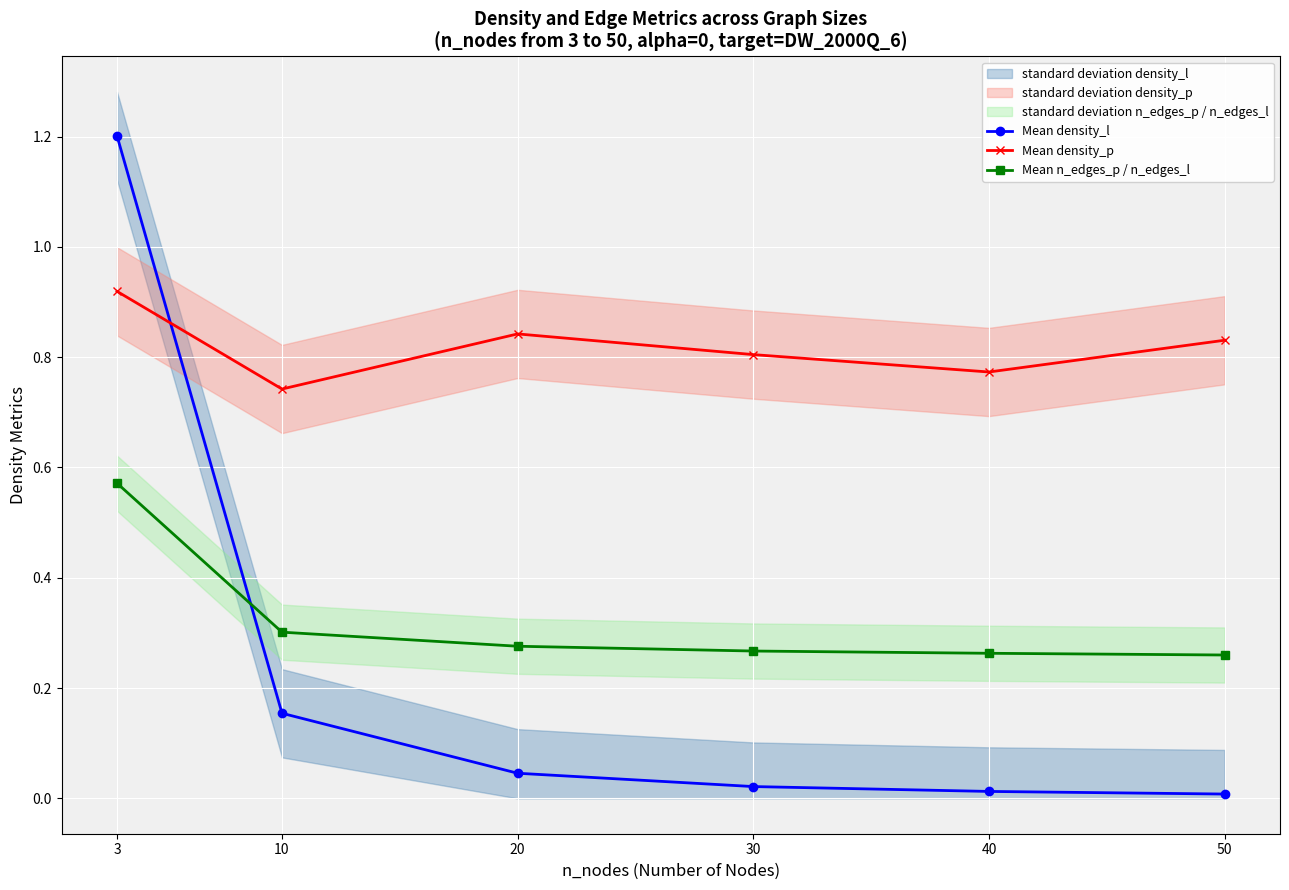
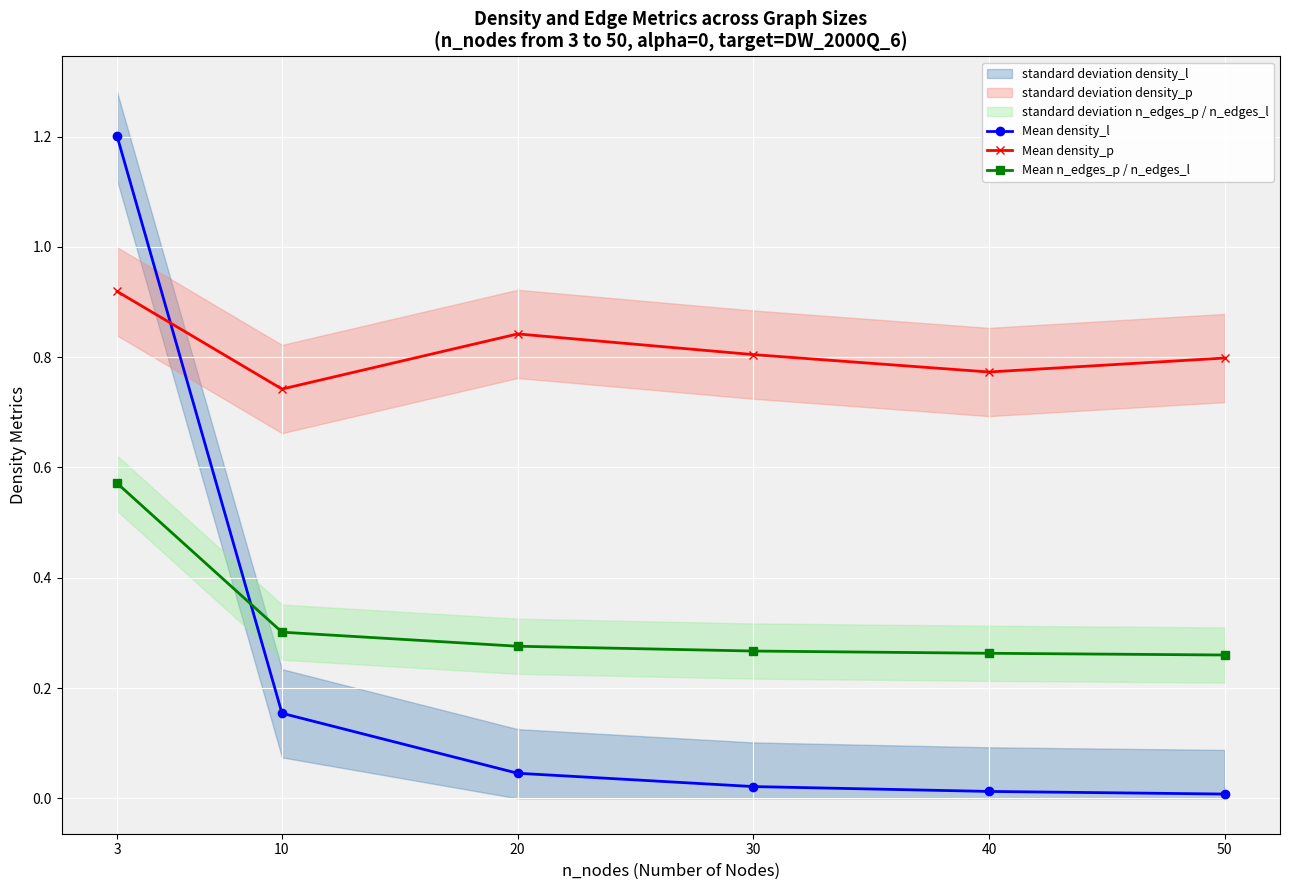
  {
    "Mean density_l": {
      "3": 1.20,
      "10": 0.15,
      "20": 0.05,
      "30": 0.02,
      "40": 0.01,
      "50": 0.01
    },
    "standard deviation density_l": {
      "20": 0.13,
      "30": 0.10,
      "40": 0.09,
      "50": 0.09
    },
    "Mean density_p": {
      "3": 0.92,
      "10": 0.74,
      "20": 0.84,
      "30": 0.80,
      "40": 0.77,
-     "50": 0.83
+     "50": 0.80
    },
    "Mean n_edges_p / n_edges_l": {
      "3": 0.57,
      "10": 0.30,
      "20": 0.28,
      "30": 0.27,
      "40": 0.26,
      "50": 0.26
    }
  }
